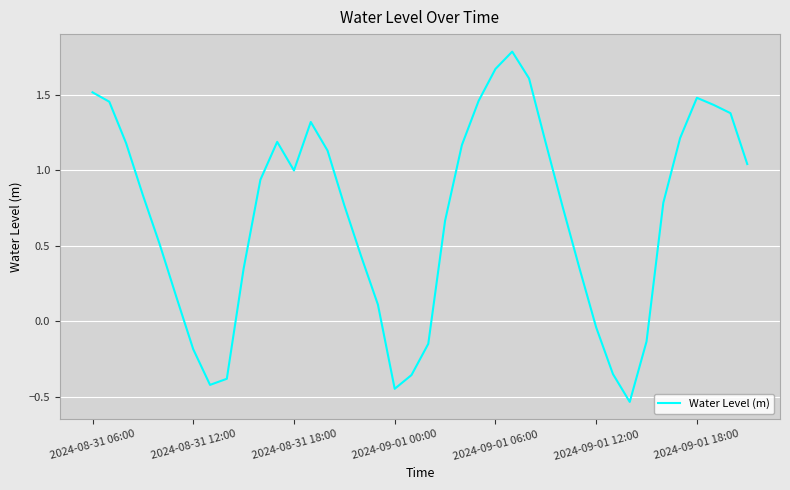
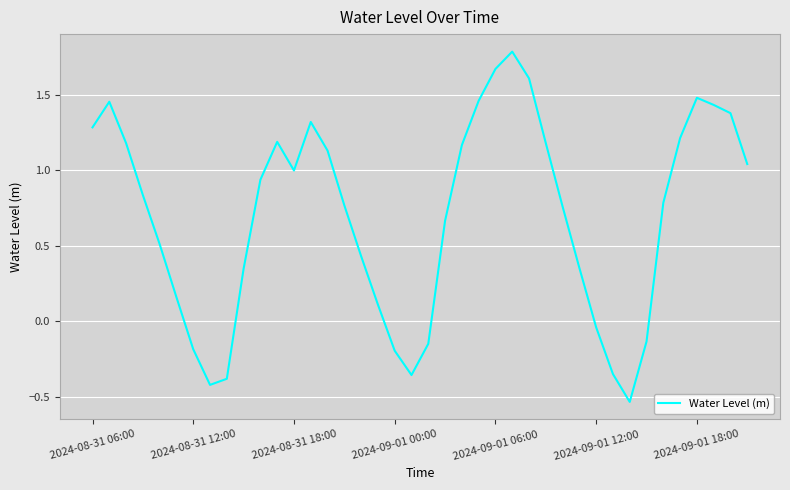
  {
-   "2024-08-31 06:00": 1.52,
+   "2024-08-31 06:00": 1.28,
    "2024-08-31 12:00": -0.18,
    "2024-08-31 18:00": 1.00,
-   "2024-09-01 00:00": -0.45,
+   "2024-09-01 00:00": -0.19,
    "2024-09-01 06:00": 1.67,
    "2024-09-01 12:00": -0.04,
    "2024-09-01 18:00": 1.48
  }
